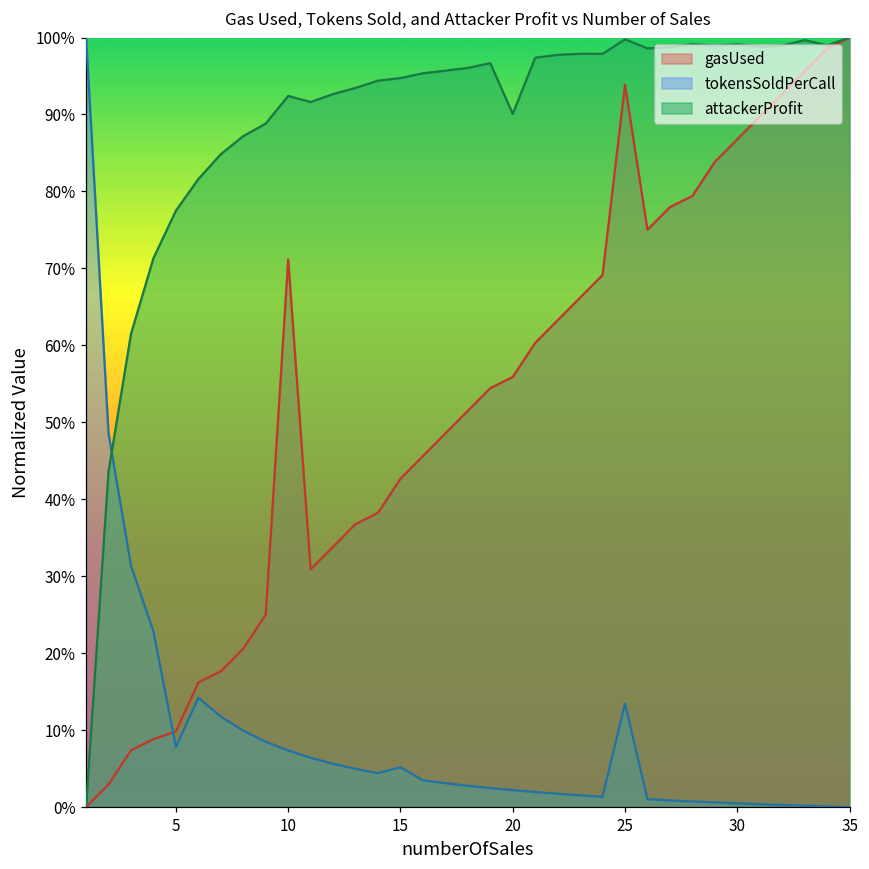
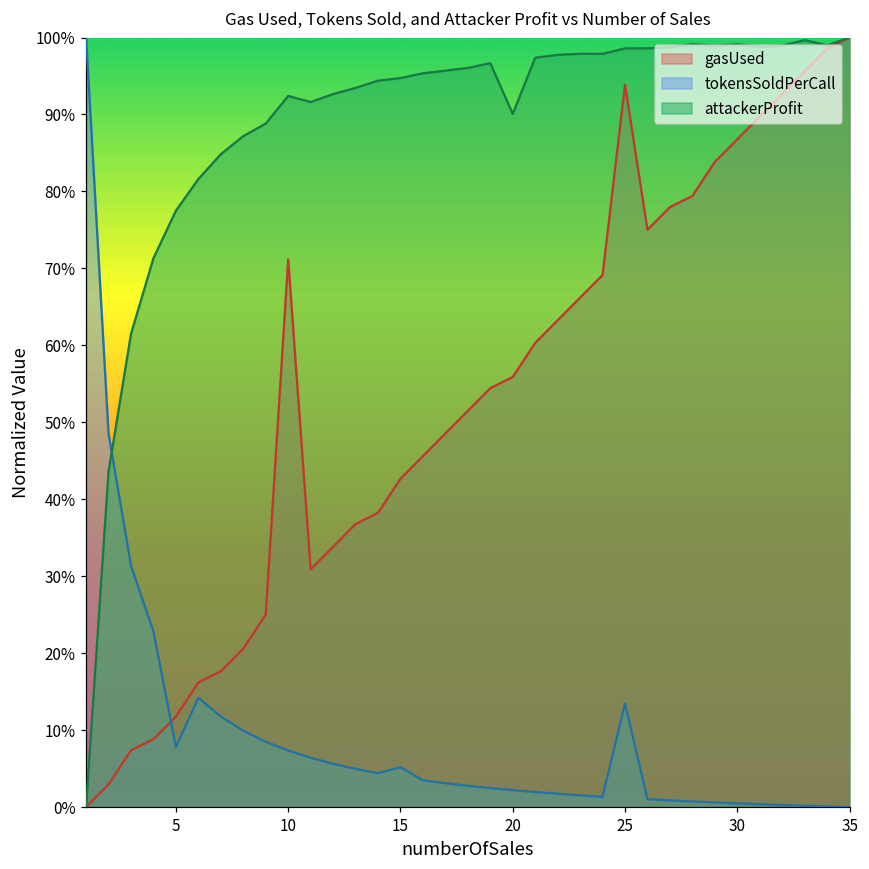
  {
    "gasUsed": {
-     "5": "10%",
+     "5": "12%",
      "10": "71%",
      "15": "43%",
      "20": "56%",
      "25": "94%",
      "30": "87%"
    },
    "tokensSoldPerCall": {
      "5": "8%",
      "10": "7%",
      "15": "5%",
      "20": "2%",
      "25": "13%",
      "30": "0%",
      "35": "0%"
    },
    "attackerProfit": {
      "5": "77%",
      "10": "92%",
      "15": "95%",
      "20": "90%",
-     "25": "100%",
+     "25": "99%",
      "30": "99%"
    }
  }
